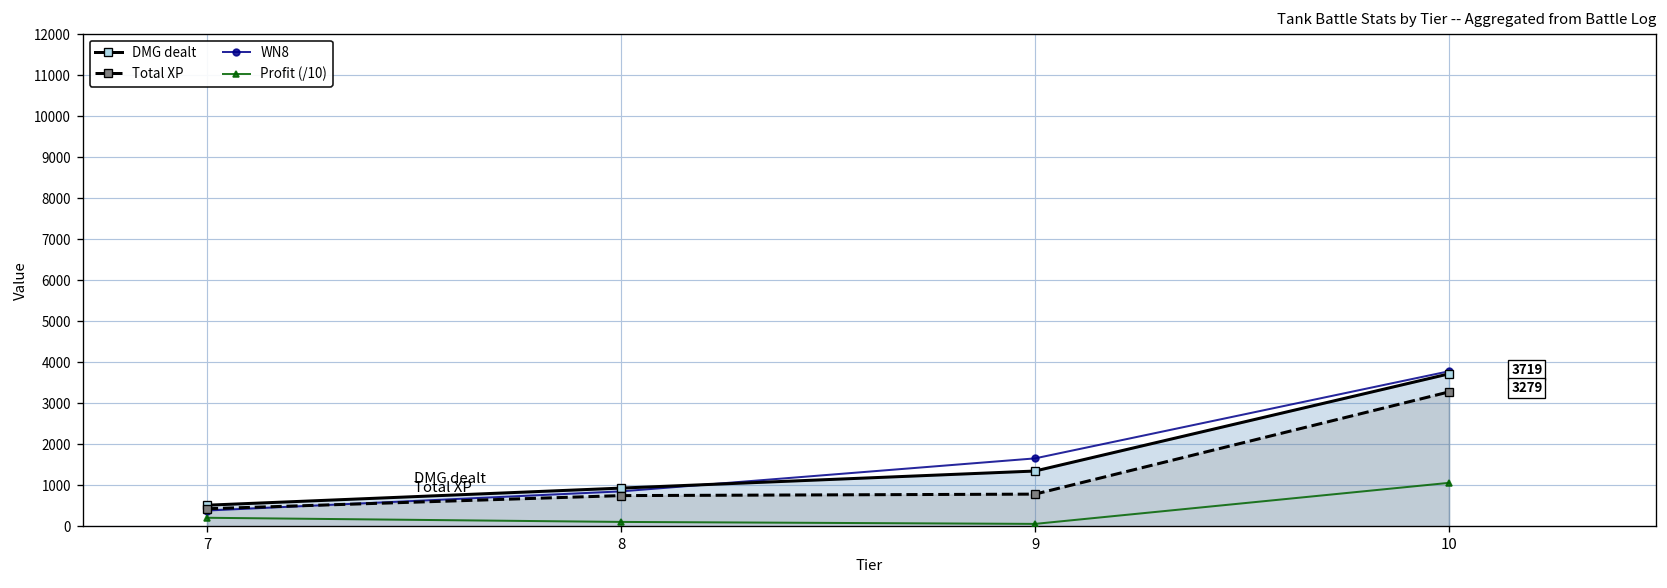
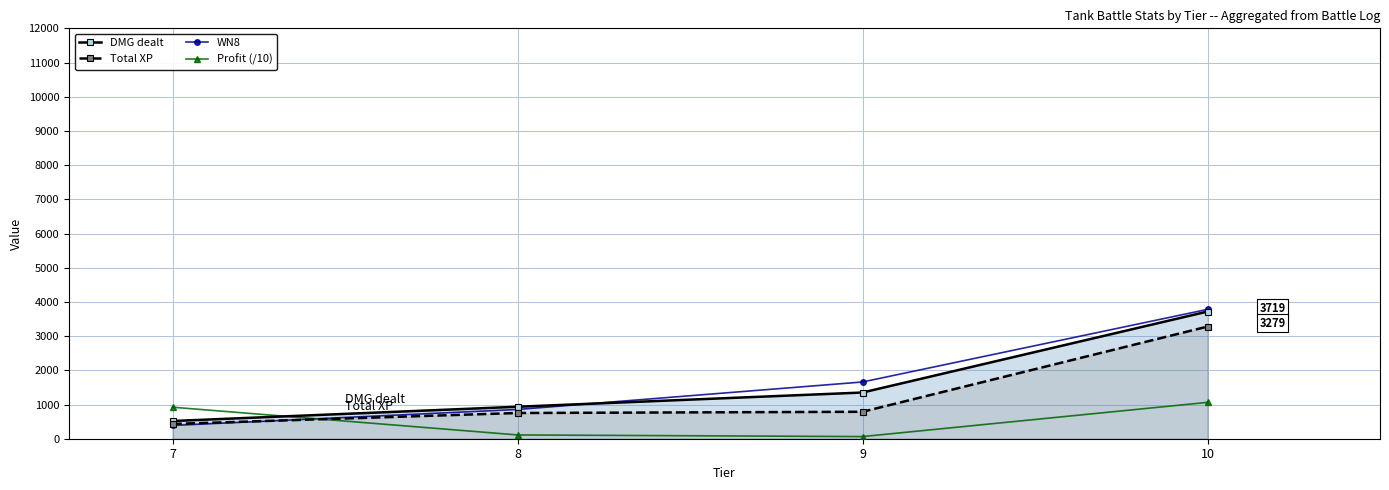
  {
    "WN8": {
      "8": 900,
      "9": 1700
    },
    "Profit (/10)": {
-     "7": 200,
+     "7": 900,
      "8": 100,
      "9": 100,
      "10": 1100
    }
  }
